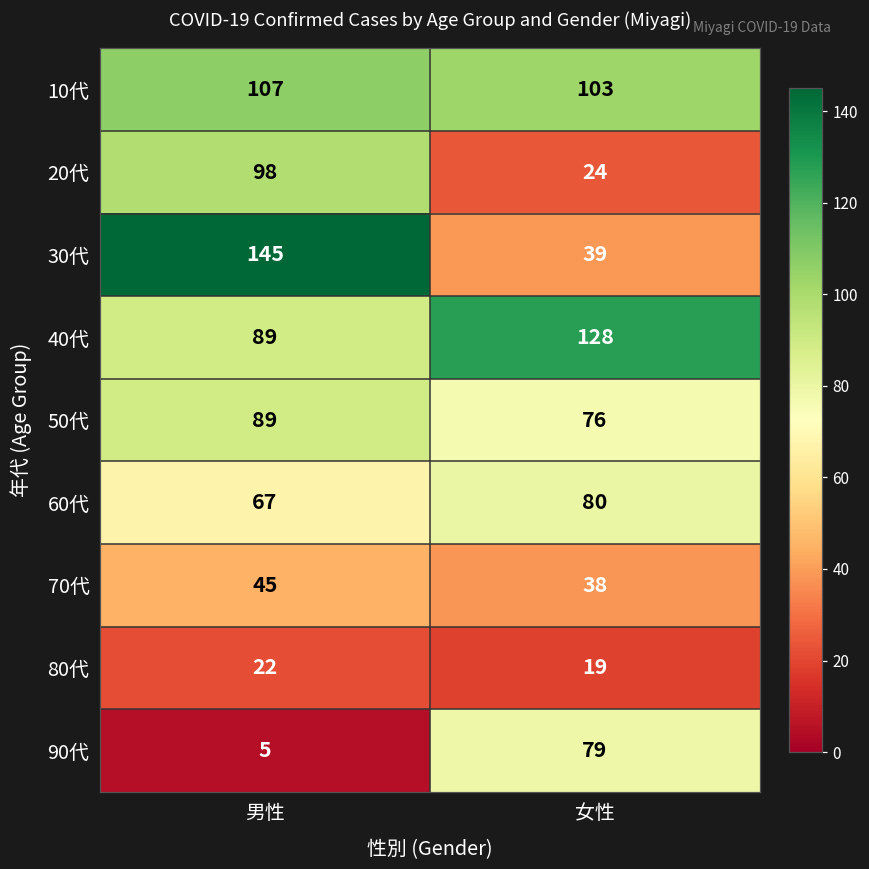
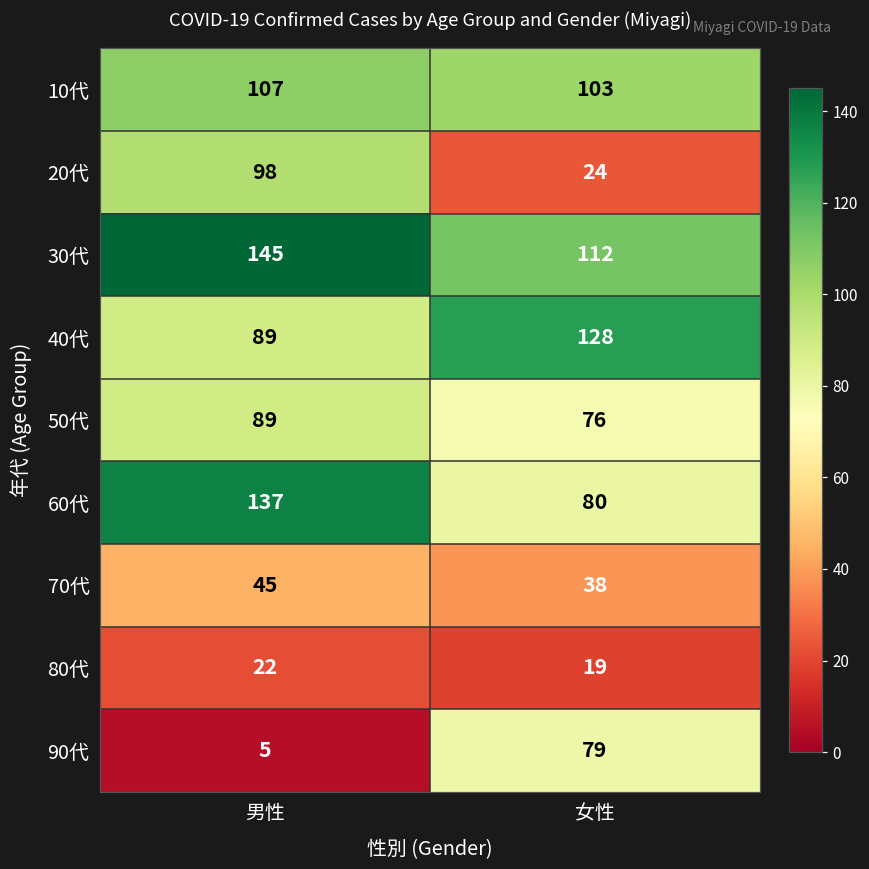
  {
    "10代": {
      "男性": 107,
      "女性": 103
    },
    "20代": {
      "男性": 98,
      "女性": 24
    },
    "30代": {
      "男性": 145,
-     "女性": 39
+     "女性": 112
    },
    "40代": {
      "男性": 89,
      "女性": 128
    },
    "50代": {
      "男性": 89,
      "女性": 76
    },
    "60代": {
-     "男性": 67,
+     "男性": 137,
      "女性": 80
    },
    "70代": {
      "男性": 45,
      "女性": 38
    },
    "80代": {
      "男性": 22,
      "女性": 19
    },
    "90代": {
      "男性": 5,
      "女性": 79
    }
  }
